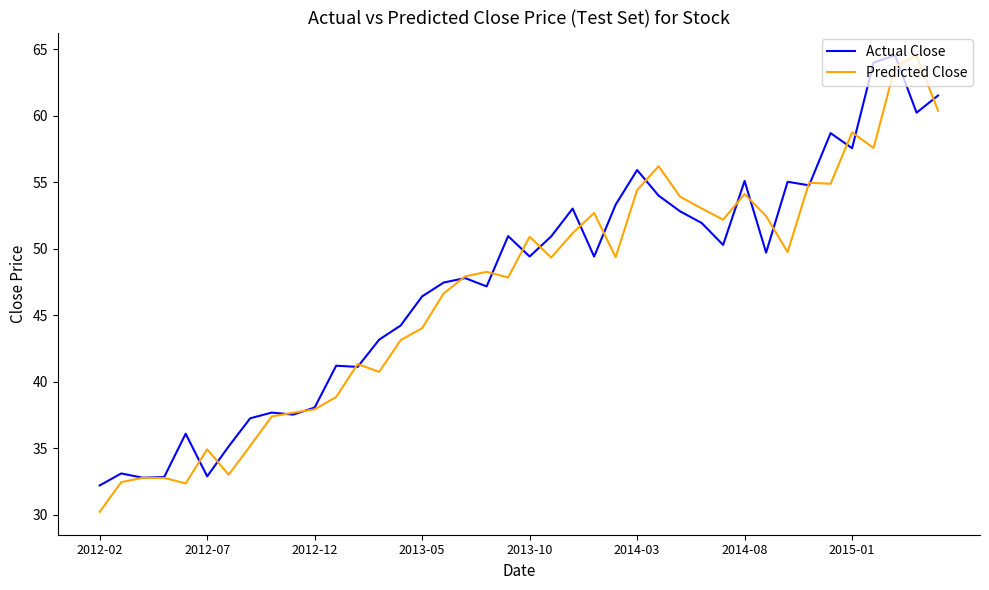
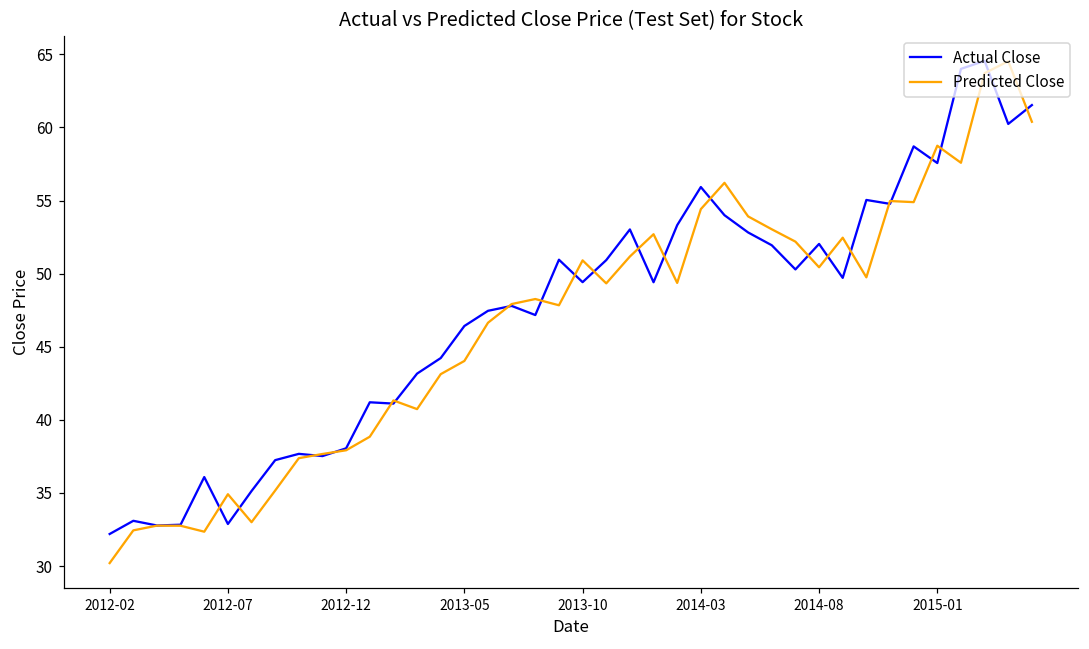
  {
    "Actual Close": {
      "2012-02": 32.2,
      "2012-07": 32.9,
      "2013-05": 46.4,
      "2013-10": 49.4,
      "2014-03": 55.9,
-     "2014-08": 55.1,
+     "2014-08": 52.0,
      "2015-01": 57.6
    },
    "Predicted Close": {
      "2012-02": 30.2,
      "2012-07": 34.9,
      "2013-05": 44.0,
      "2013-10": 50.9,
      "2014-03": 54.4,
-     "2014-08": 54.1,
+     "2014-08": 50.4,
      "2015-01": 58.8
    }
  }
